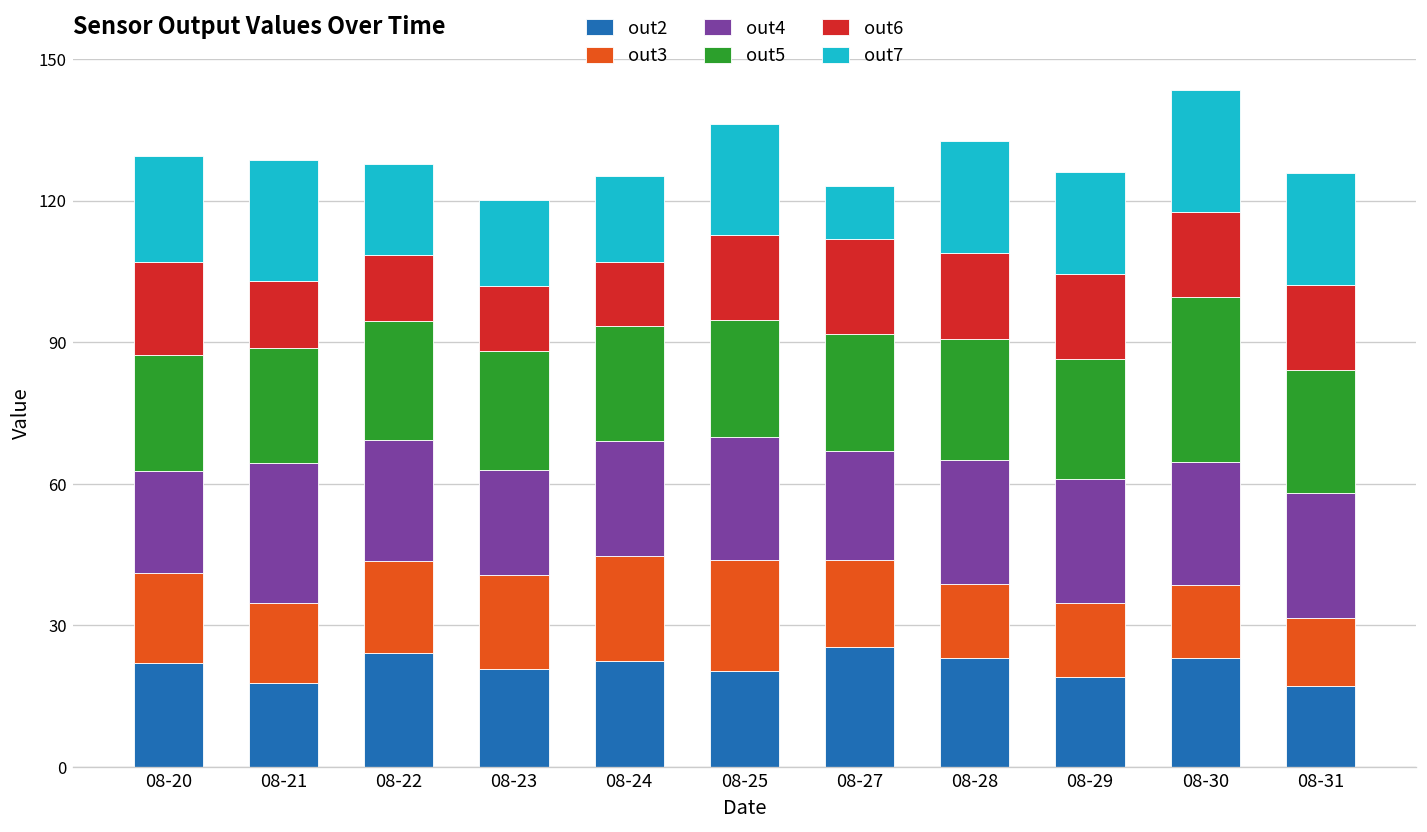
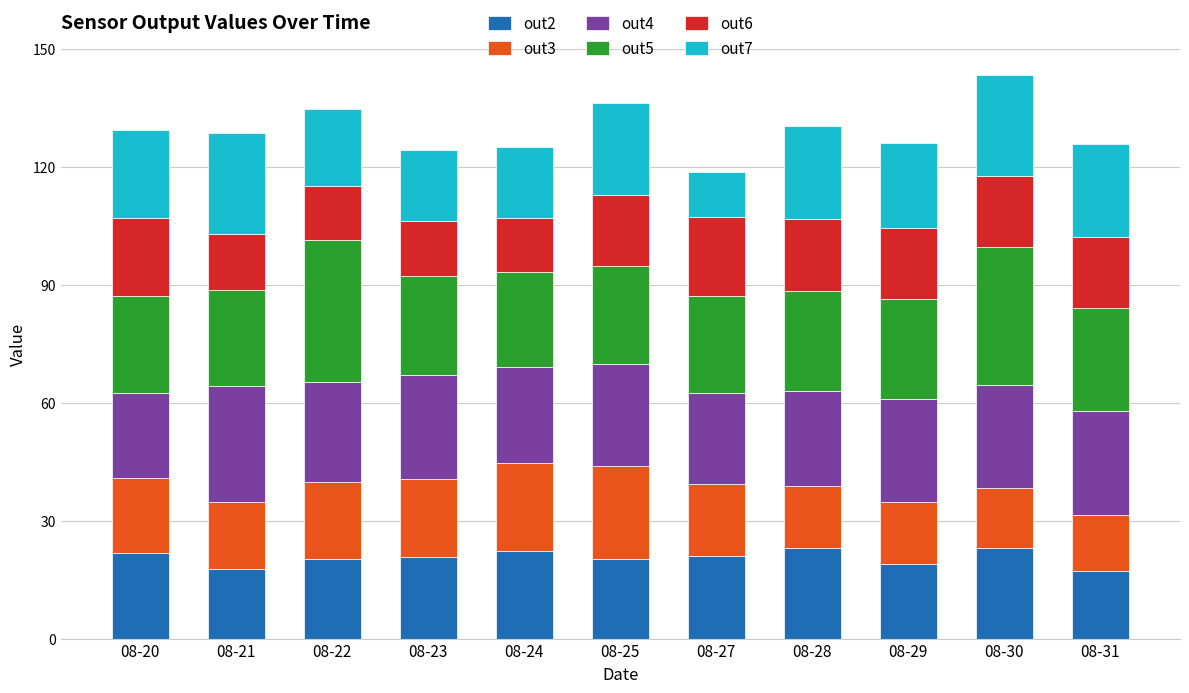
  {
    "out2": {
      "08-20": 22,
      "08-21": 18,
-     "08-22": 24,
+     "08-22": 20,
      "08-23": 21,
      "08-24": 22,
      "08-25": 20,
-     "08-27": 25,
+     "08-27": 21,
      "08-28": 23,
      "08-29": 19,
      "08-30": 23,
      "08-31": 17
    },
    "out4": {
      "08-20": 22,
      "08-21": 30,
      "08-22": 26,
-     "08-23": 22,
+     "08-23": 26,
      "08-24": 24,
      "08-25": 26,
      "08-27": 23,
-     "08-28": 26,
+     "08-28": 24,
      "08-29": 26,
      "08-30": 26,
      "08-31": 27
    },
    "out5": {
      "08-20": 25,
      "08-21": 24,
-     "08-22": 25,
+     "08-22": 36,
      "08-23": 25,
      "08-24": 24,
      "08-25": 25,
      "08-27": 25,
      "08-28": 26,
      "08-29": 26,
      "08-30": 35,
      "08-31": 26
    },
    "out7": {
      "08-20": 22,
      "08-21": 26,
      "08-22": 19,
      "08-23": 18,
      "08-24": 18,
      "08-25": 23,
      "08-27": 11,
      "08-28": 24,
      "08-29": 22,
      "08-30": 26,
      "08-31": 24
    }
  }
